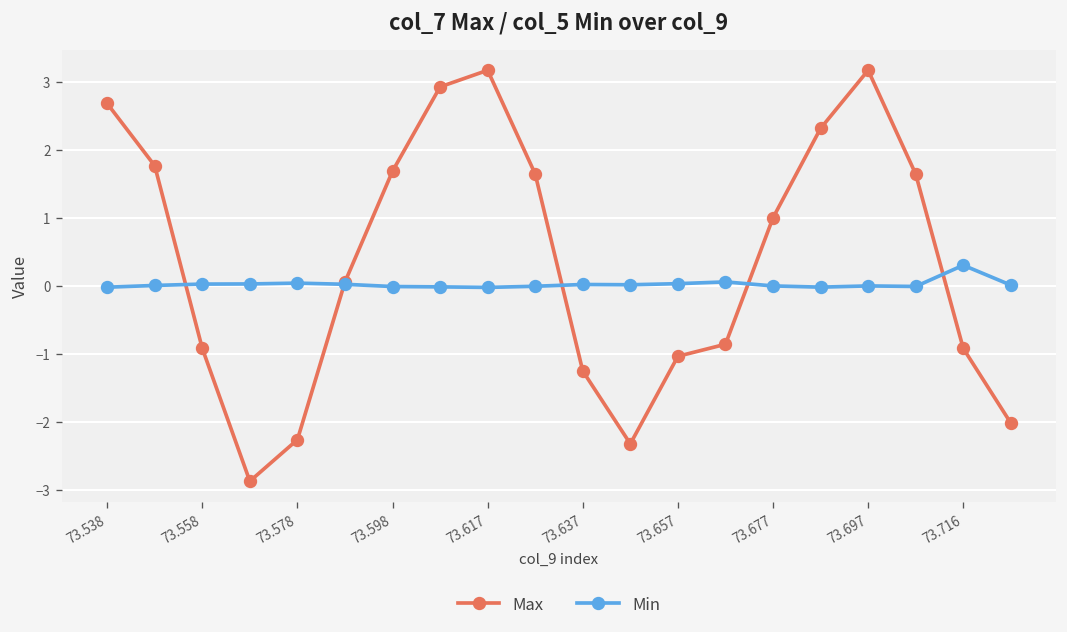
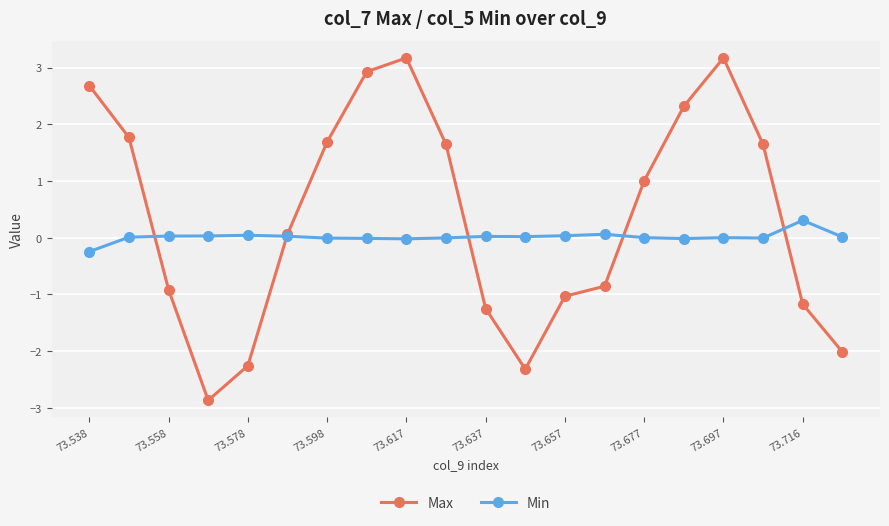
  {
    "Max": {
      "73.538": 2.7,
      "73.558": -0.9,
      "73.578": -2.3,
      "73.598": 1.7,
      "73.617": 3.2,
      "73.637": -1.2,
      "73.657": -1.0,
      "73.677": 1.0,
      "73.697": 3.2,
-     "73.716": -0.9
+     "73.716": -1.2
    },
    "Min": {
-     "73.538": 0.0,
+     "73.538": -0.2,
      "73.558": 0.0,
      "73.578": 0.0,
      "73.598": 0.0,
      "73.617": 0.0,
      "73.637": 0.0,
      "73.657": 0.0,
      "73.677": 0.0,
      "73.697": 0.0,
      "73.716": 0.3
    }
  }
